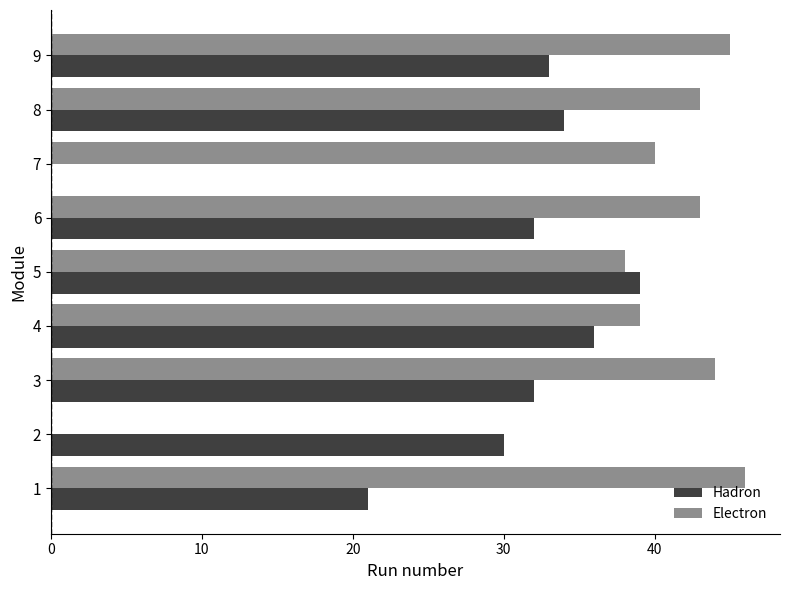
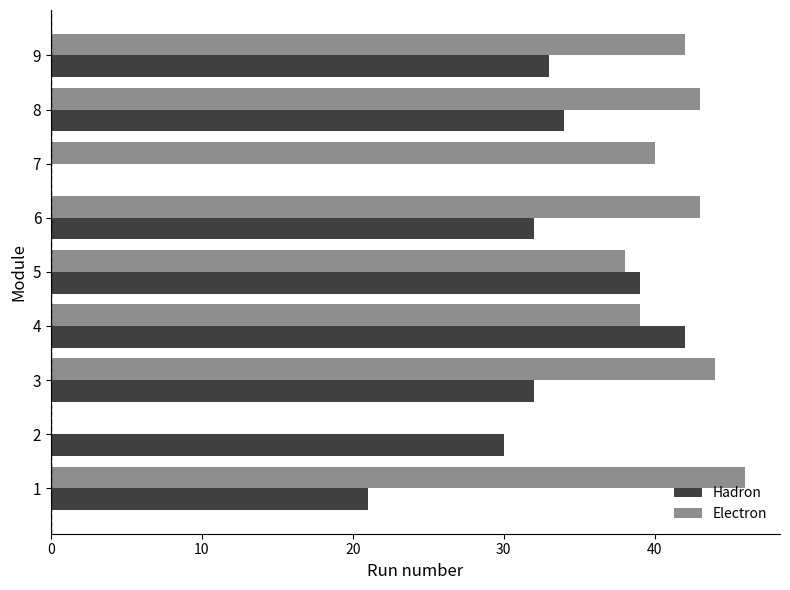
  {
    "Hadron": {
      "9": 33,
      "8": 34,
      "7": 0,
      "6": 32,
      "5": 39,
-     "4": 36,
+     "4": 42,
      "3": 32,
      "2": 30,
      "1": 21
    },
    "Electron": {
-     "9": 45,
+     "9": 42,
      "8": 43,
      "7": 40,
      "6": 43,
      "5": 38,
      "4": 39,
      "3": 44,
      "2": 0,
      "1": 46
    }
  }
